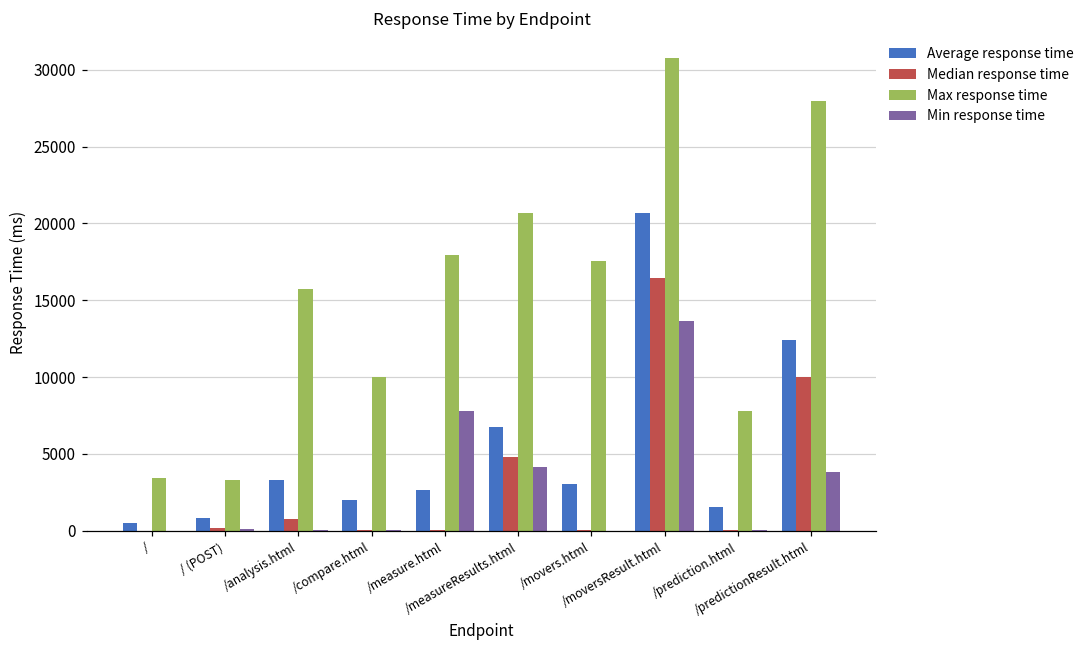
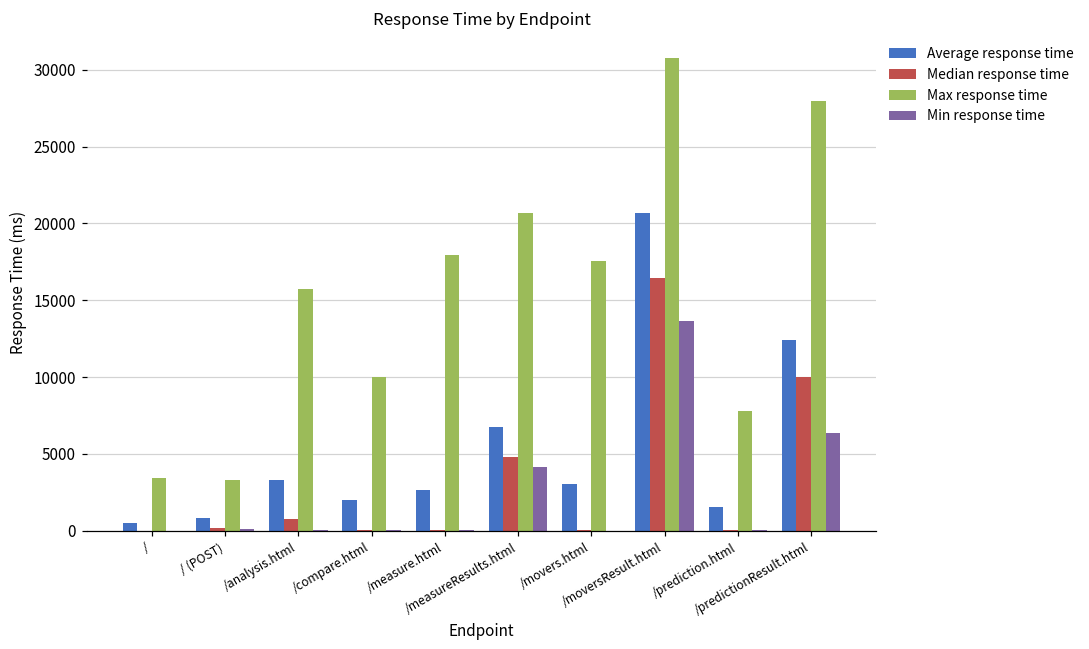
  {
    "Average response time": {
      "/": 500,
      "/ (POST)": 800,
      "/analysis.html": 3300,
      "/compare.html": 2000,
      "/measure.html": 2600,
      "/measureResults.html": 6700,
      "/movers.html": 3000,
      "/moversResult.html": 20700,
      "/prediction.html": 1500,
      "/predictionResult.html": 12400
    },
    "Median response time": {
      "/analysis.html": 800,
      "/measureResults.html": 4800,
      "/moversResult.html": 16500,
      "/predictionResult.html": 10000
    },
    "Max response time": {
      "/": 3400,
      "/ (POST)": 3300,
      "/analysis.html": 15700,
      "/compare.html": 10000,
      "/measure.html": 17900,
      "/measureResults.html": 20700,
      "/movers.html": 17600,
      "/moversResult.html": 30800,
      "/prediction.html": 7800,
      "/predictionResult.html": 28000
    },
    "Min response time": {
-     "/measure.html": 7800,
+     "/measure.html": 0,
      "/measureResults.html": 4200,
      "/moversResult.html": 13700,
-     "/predictionResult.html": 3800
+     "/predictionResult.html": 6400
    }
  }
